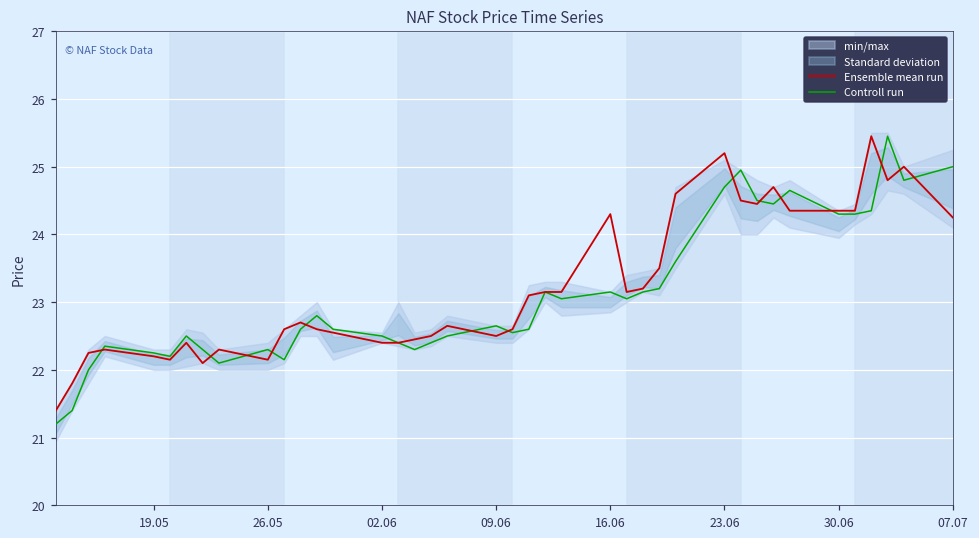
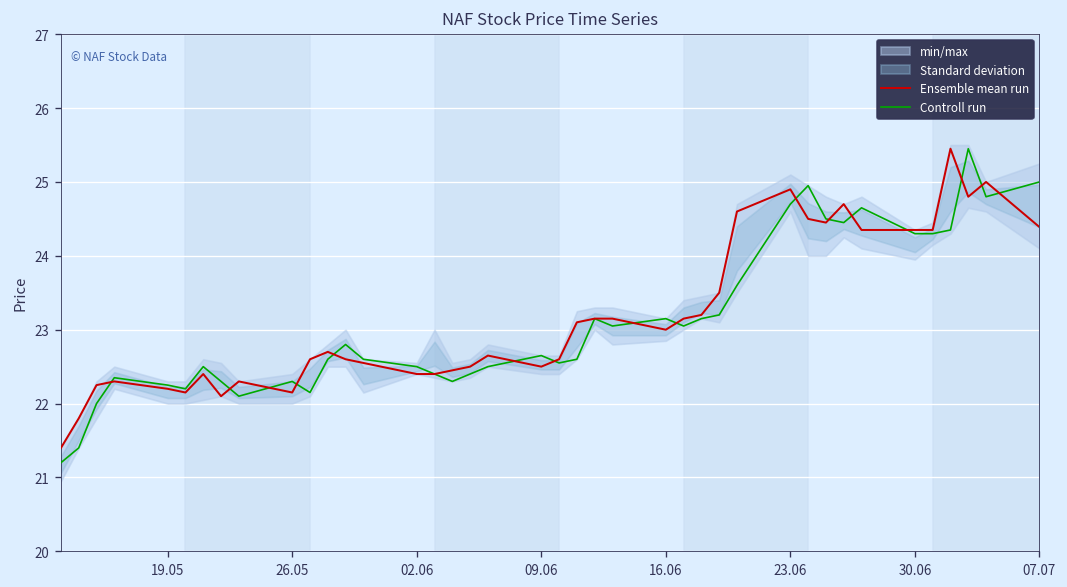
  {
    "Ensemble mean run": {
      "26.05": 22.2,
      "02.06": 22.4,
      "09.06": 22.5,
-     "16.06": 24.3,
-     "23.06": 25.2,
-     "07.07": 24.3
+     "16.06": 23.0,
+     "23.06": 24.9,
+     "07.07": 24.4
    },
    "Controll run": {
      "23.06": 24.7,
      "30.06": 24.3
    }
  }
